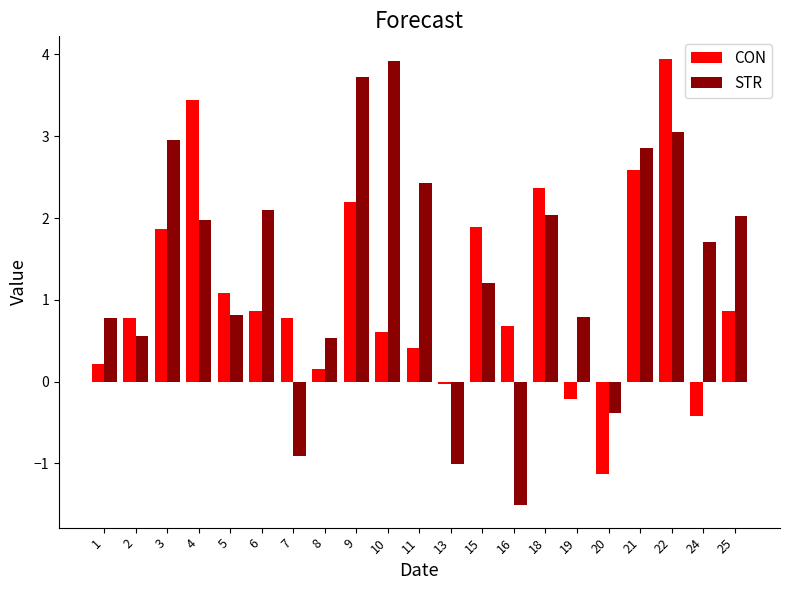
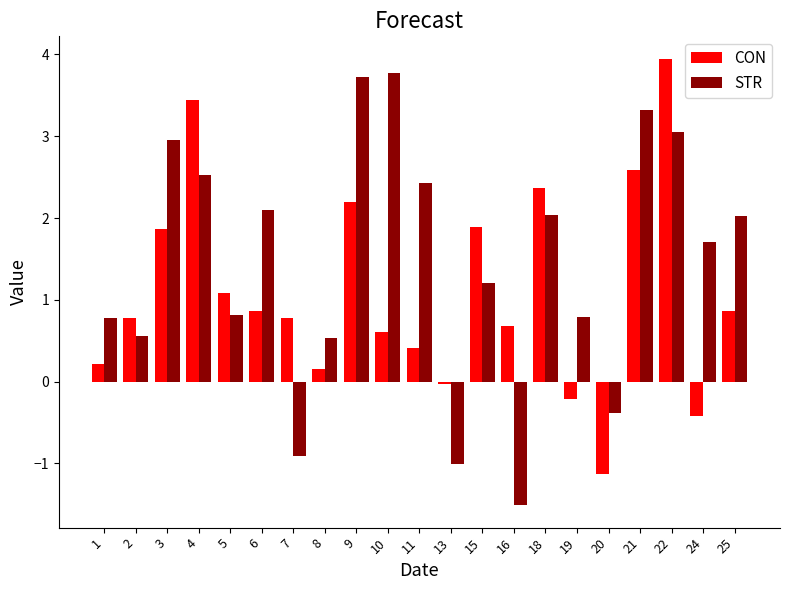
  {
    "CON": {
      "1": 0.2,
      "2": 0.8,
      "3": 1.9,
      "4": 3.4,
      "5": 1.1,
      "6": 0.9,
      "7": 0.8,
      "8": 0.2,
      "9": 2.2,
      "10": 0.6,
      "11": 0.4,
      "15": 1.9,
      "16": 0.7,
      "18": 2.4,
      "19": -0.2,
      "20": -1.1,
      "21": 2.6,
      "22": 3.9,
      "24": -0.4,
      "25": 0.9
    },
    "STR": {
      "1": 0.8,
      "2": 0.6,
      "3": 3.0,
-     "4": 2.0,
+     "4": 2.5,
      "5": 0.8,
      "6": 2.1,
      "7": -0.9,
      "8": 0.5,
      "9": 3.7,
-     "10": 3.9,
+     "10": 3.8,
      "11": 2.4,
      "13": -1.0,
      "15": 1.2,
      "16": -1.5,
      "18": 2.0,
      "19": 0.8,
      "20": -0.4,
-     "21": 2.9,
+     "21": 3.3,
      "22": 3.0,
      "24": 1.7,
      "25": 2.0
    }
  }
